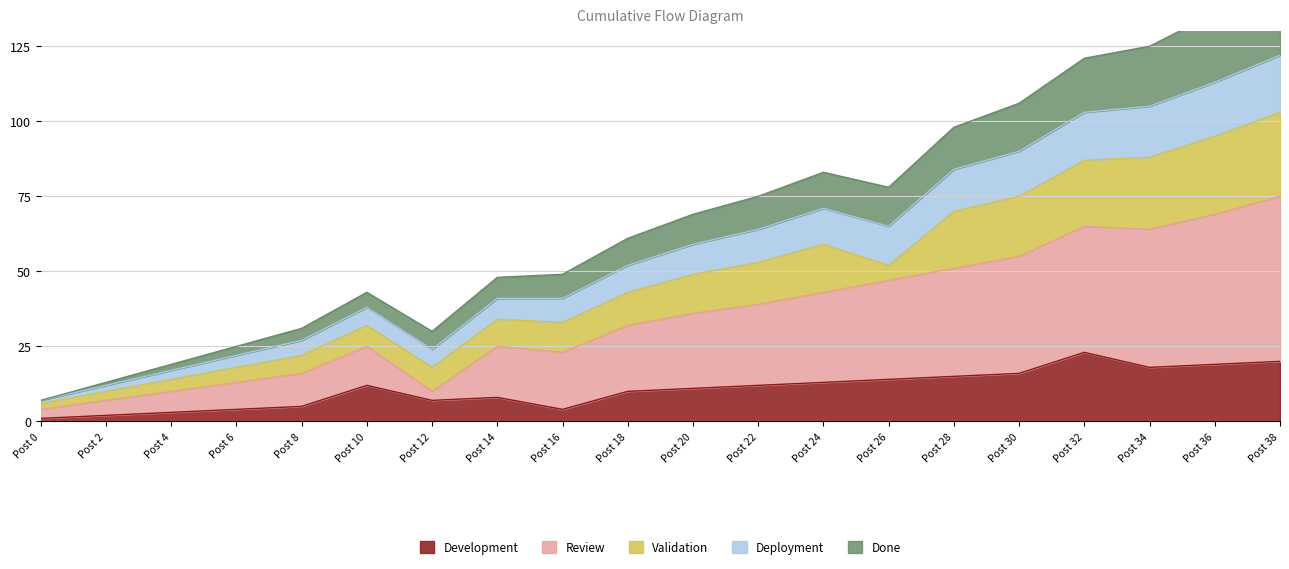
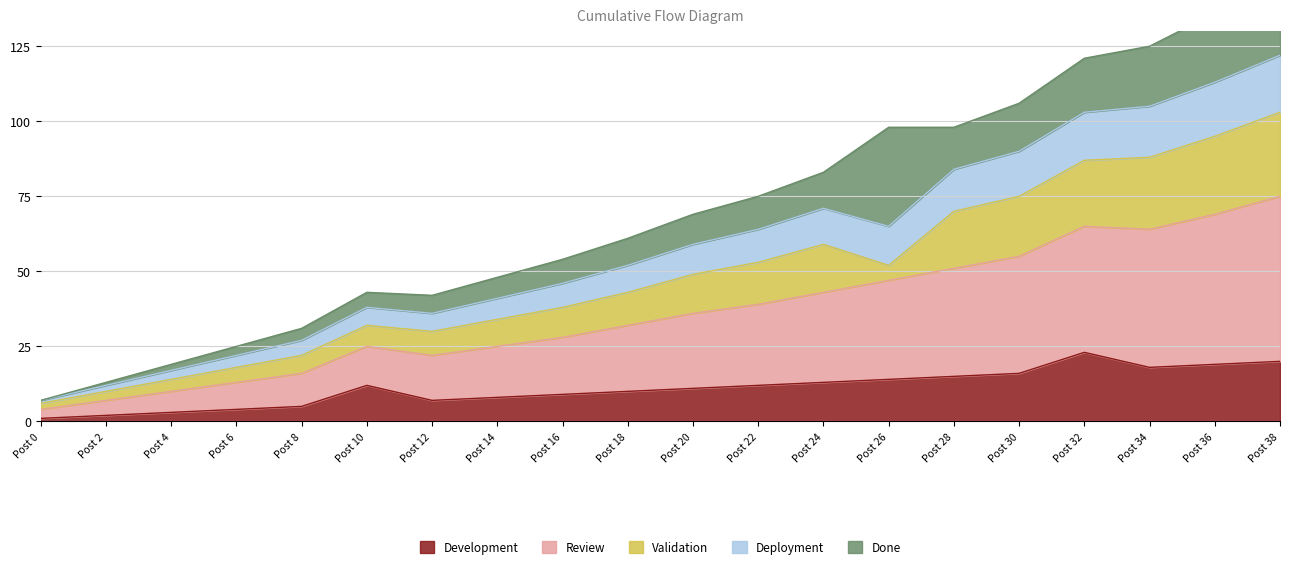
  {
    "Development": {
      "Post 0": 1,
      "Post 2": 2,
      "Post 4": 3,
      "Post 6": 4,
      "Post 8": 5,
      "Post 10": 12,
      "Post 12": 7,
      "Post 14": 8,
-     "Post 16": 4,
+     "Post 16": 9,
      "Post 18": 10,
      "Post 20": 11,
      "Post 22": 12,
      "Post 24": 13,
      "Post 26": 14,
      "Post 28": 15,
      "Post 30": 16,
      "Post 32": 23,
      "Post 34": 18,
      "Post 36": 19,
      "Post 38": 20
    },
    "Review": {
      "Post 0": 3,
      "Post 2": 5,
      "Post 4": 7,
      "Post 6": 9,
      "Post 8": 11,
      "Post 10": 13,
-     "Post 12": 3,
+     "Post 12": 15,
      "Post 14": 17,
      "Post 16": 19,
      "Post 18": 22,
      "Post 20": 25,
      "Post 22": 27,
      "Post 24": 30,
      "Post 26": 33,
      "Post 28": 36,
      "Post 30": 39,
      "Post 32": 42,
      "Post 34": 46,
      "Post 36": 50,
      "Post 38": 55
    },
    "Validation": {
      "Post 0": 2,
      "Post 2": 3,
      "Post 4": 4,
      "Post 6": 5,
      "Post 8": 6,
      "Post 10": 7,
      "Post 12": 8,
      "Post 14": 9,
      "Post 16": 10,
      "Post 18": 11,
      "Post 20": 13,
      "Post 22": 14,
      "Post 24": 16,
      "Post 26": 5,
      "Post 28": 19,
      "Post 30": 20,
      "Post 32": 22,
      "Post 34": 24,
      "Post 36": 26,
      "Post 38": 28
    },
    "Deployment": {
      "Post 2": 2,
      "Post 4": 3,
      "Post 6": 4,
      "Post 8": 5,
      "Post 10": 6,
      "Post 12": 6,
      "Post 14": 7,
      "Post 16": 8,
      "Post 18": 9,
      "Post 20": 10,
      "Post 22": 11,
      "Post 24": 12,
      "Post 26": 13,
      "Post 28": 14,
      "Post 30": 15,
      "Post 32": 16,
      "Post 34": 17,
      "Post 36": 18,
      "Post 38": 19
    },
    "Done": {
      "Post 2": 1,
      "Post 4": 2,
      "Post 6": 3,
      "Post 8": 4,
      "Post 10": 5,
      "Post 12": 6,
      "Post 14": 7,
      "Post 16": 8,
      "Post 18": 9,
      "Post 20": 10,
      "Post 22": 11,
      "Post 24": 12,
-     "Post 26": 13,
+     "Post 26": 33,
      "Post 28": 14,
      "Post 30": 16,
      "Post 32": 18,
      "Post 34": 20
    }
  }
